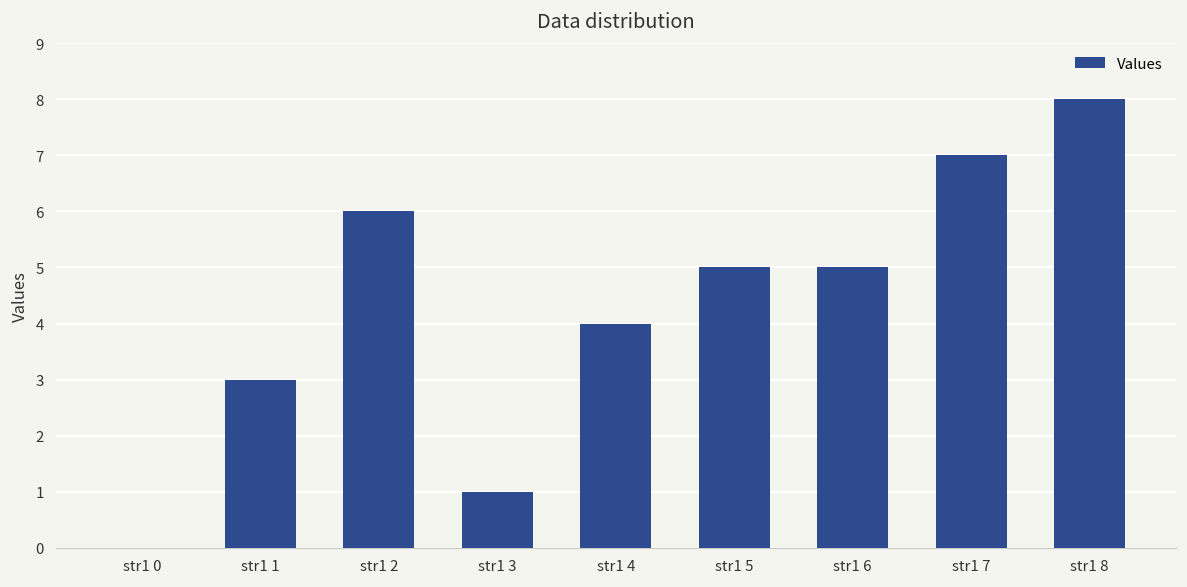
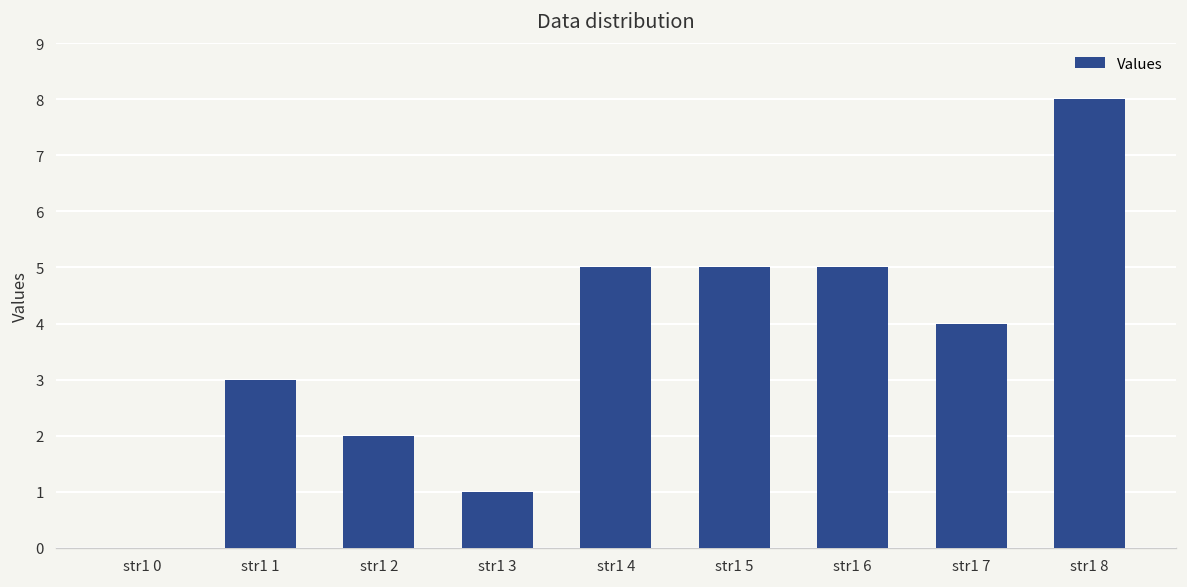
  {
    "str1 0": 0,
    "str1 1": 3,
-   "str1 2": 6,
+   "str1 2": 2,
    "str1 3": 1,
-   "str1 4": 4,
+   "str1 4": 5,
    "str1 5": 5,
    "str1 6": 5,
-   "str1 7": 7,
+   "str1 7": 4,
    "str1 8": 8
  }
